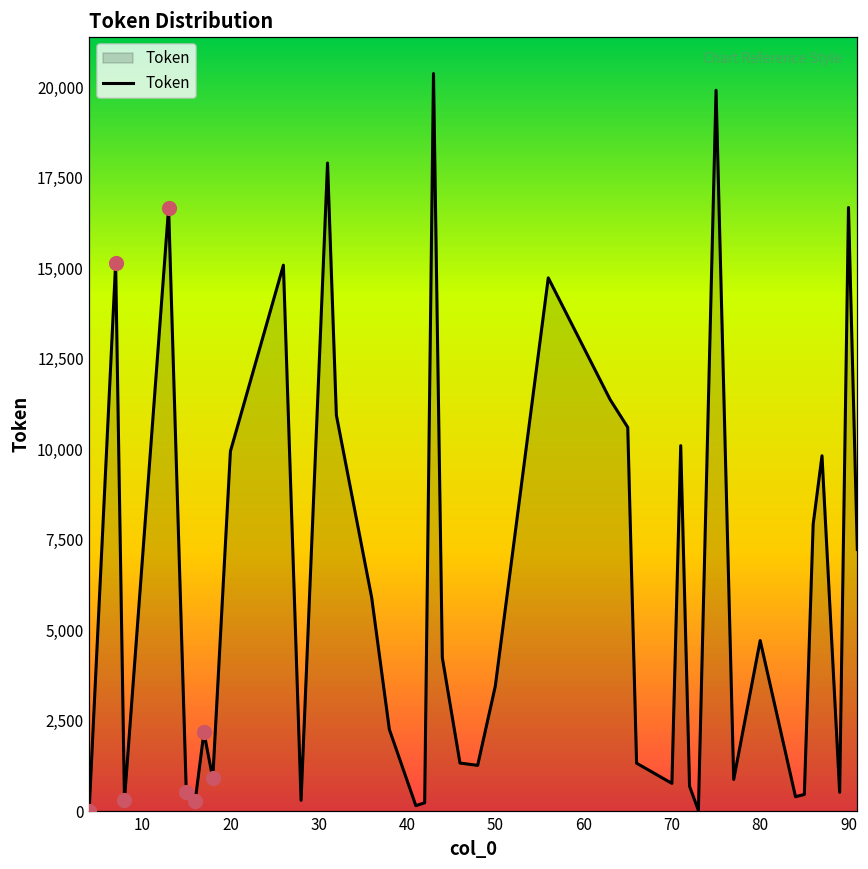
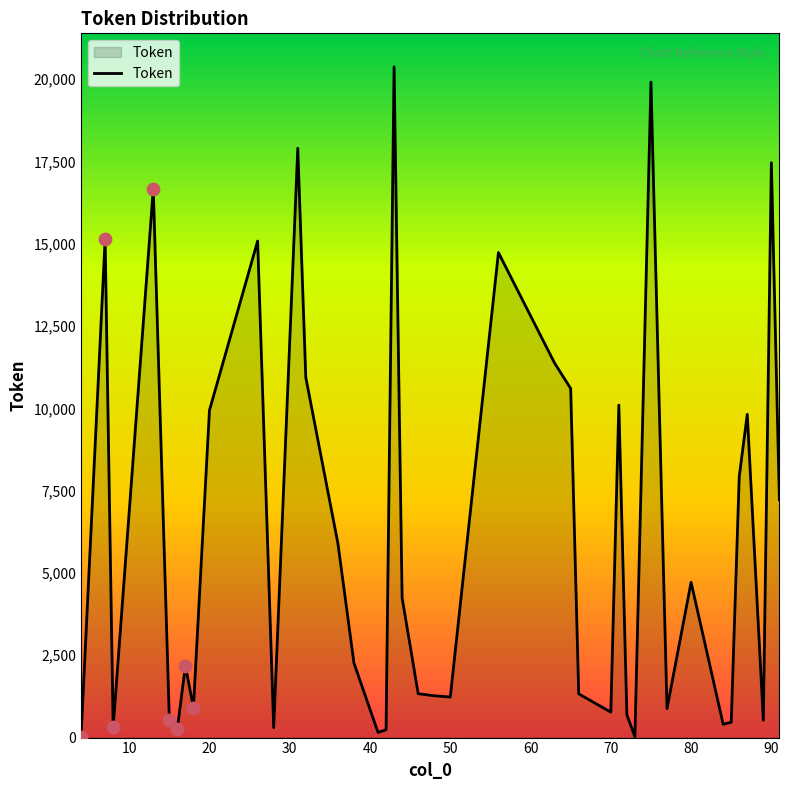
  {
    "Token": {
      "20": "9,900",
-     "50": "3,500",
+     "50": "1,200",
      "70": "800",
      "80": "4,700",
-     "90": "16,700"
+     "90": "17,500"
    }
  }
